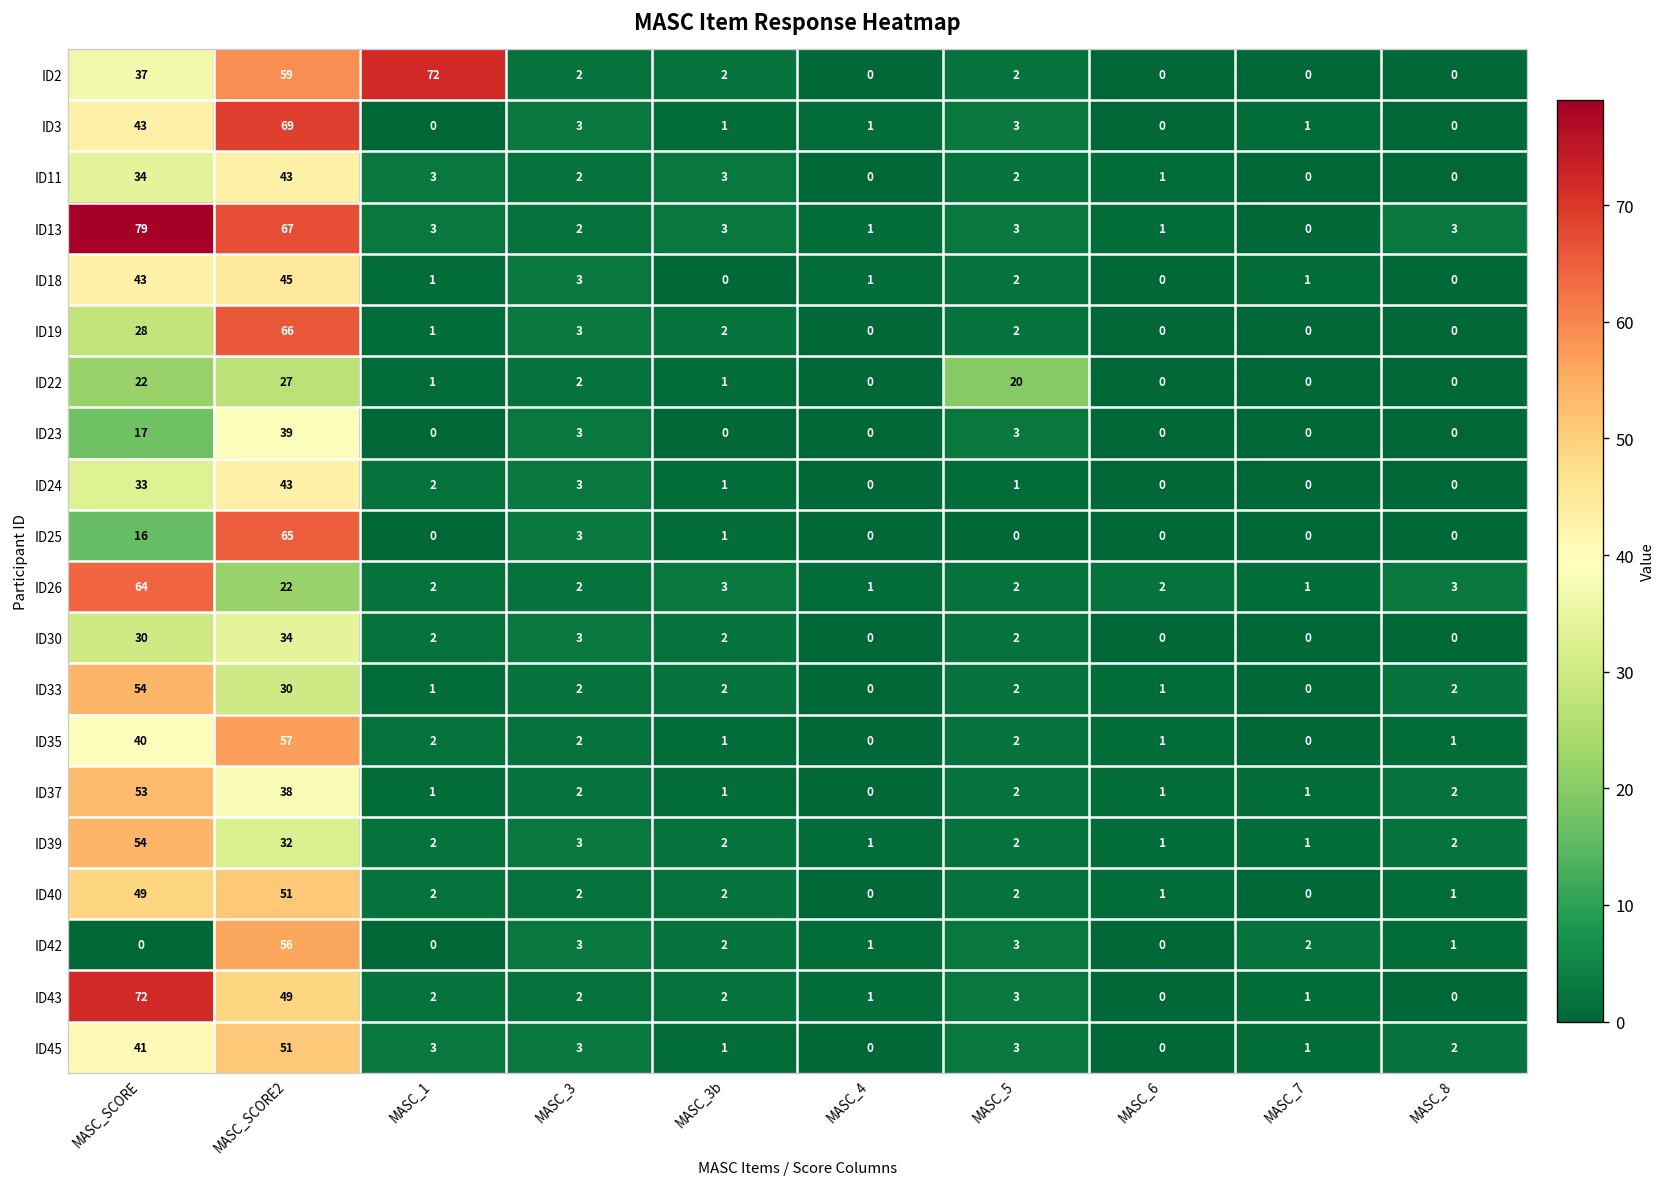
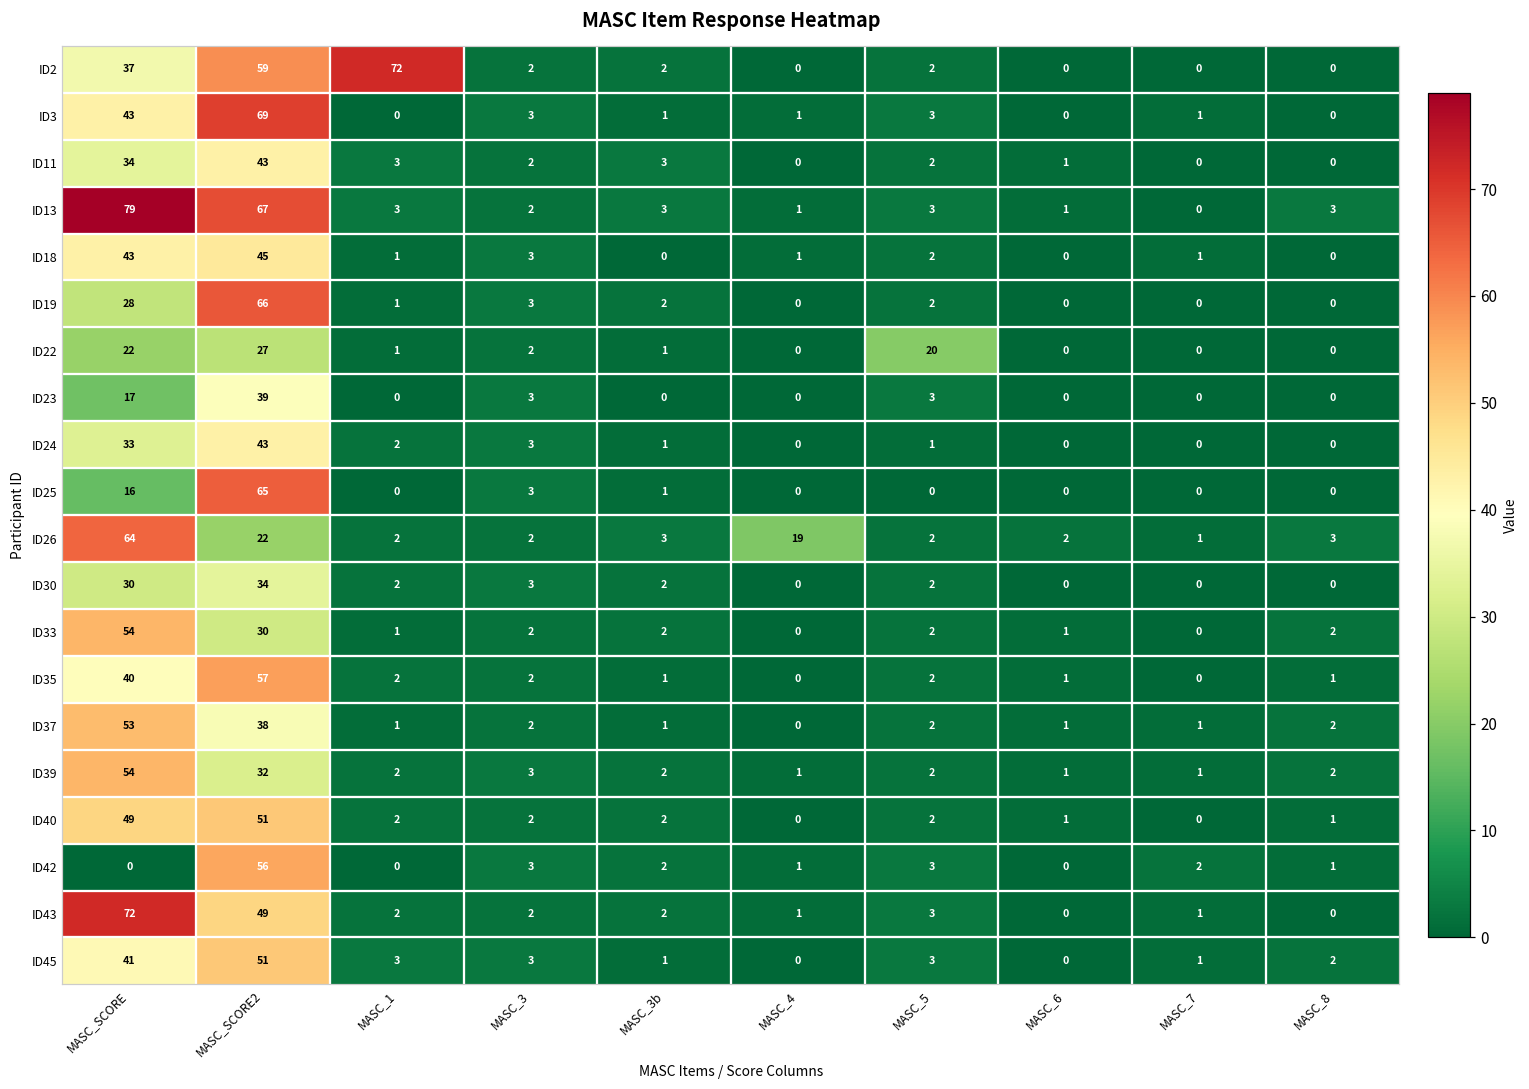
  {
    "ID2": {
      "MASC_SCORE": 37,
      "MASC_SCORE2": 59,
      "MASC_1": 72,
      "MASC_3": 2,
      "MASC_3b": 2,
      "MASC_4": 0,
      "MASC_5": 2,
      "MASC_6": 0,
      "MASC_7": 0,
      "MASC_8": 0
    },
    "ID3": {
      "MASC_SCORE": 43,
      "MASC_SCORE2": 69,
      "MASC_1": 0,
      "MASC_3": 3,
      "MASC_3b": 1,
      "MASC_4": 1,
      "MASC_5": 3,
      "MASC_6": 0,
      "MASC_7": 1,
      "MASC_8": 0
    },
    "ID11": {
      "MASC_SCORE": 34,
      "MASC_SCORE2": 43,
      "MASC_1": 3,
      "MASC_3": 2,
      "MASC_3b": 3,
      "MASC_4": 0,
      "MASC_5": 2,
      "MASC_6": 1,
      "MASC_7": 0,
      "MASC_8": 0
    },
    "ID13": {
      "MASC_SCORE": 79,
      "MASC_SCORE2": 67,
      "MASC_1": 3,
      "MASC_3": 2,
      "MASC_3b": 3,
      "MASC_4": 1,
      "MASC_5": 3,
      "MASC_6": 1,
      "MASC_7": 0,
      "MASC_8": 3
    },
    "ID18": {
      "MASC_SCORE": 43,
      "MASC_SCORE2": 45,
      "MASC_1": 1,
      "MASC_3": 3,
      "MASC_3b": 0,
      "MASC_4": 1,
      "MASC_5": 2,
      "MASC_6": 0,
      "MASC_7": 1,
      "MASC_8": 0
    },
    "ID19": {
      "MASC_SCORE": 28,
      "MASC_SCORE2": 66,
      "MASC_1": 1,
      "MASC_3": 3,
      "MASC_3b": 2,
      "MASC_4": 0,
      "MASC_5": 2,
      "MASC_6": 0,
      "MASC_7": 0,
      "MASC_8": 0
    },
    "ID22": {
      "MASC_SCORE": 22,
      "MASC_SCORE2": 27,
      "MASC_1": 1,
      "MASC_3": 2,
      "MASC_3b": 1,
      "MASC_4": 0,
      "MASC_5": 20,
      "MASC_6": 0,
      "MASC_7": 0,
      "MASC_8": 0
    },
    "ID23": {
      "MASC_SCORE": 17,
      "MASC_SCORE2": 39,
      "MASC_1": 0,
      "MASC_3": 3,
      "MASC_3b": 0,
      "MASC_4": 0,
      "MASC_5": 3,
      "MASC_6": 0,
      "MASC_7": 0,
      "MASC_8": 0
    },
    "ID24": {
      "MASC_SCORE": 33,
      "MASC_SCORE2": 43,
      "MASC_1": 2,
      "MASC_3": 3,
      "MASC_3b": 1,
      "MASC_4": 0,
      "MASC_5": 1,
      "MASC_6": 0,
      "MASC_7": 0,
      "MASC_8": 0
    },
    "ID25": {
      "MASC_SCORE": 16,
      "MASC_SCORE2": 65,
      "MASC_1": 0,
      "MASC_3": 3,
      "MASC_3b": 1,
      "MASC_4": 0,
      "MASC_5": 0,
      "MASC_6": 0,
      "MASC_7": 0,
      "MASC_8": 0
    },
    "ID26": {
      "MASC_SCORE": 64,
      "MASC_SCORE2": 22,
      "MASC_1": 2,
      "MASC_3": 2,
      "MASC_3b": 3,
-     "MASC_4": 1,
+     "MASC_4": 19,
      "MASC_5": 2,
      "MASC_6": 2,
      "MASC_7": 1,
      "MASC_8": 3
    },
    "ID30": {
      "MASC_SCORE": 30,
      "MASC_SCORE2": 34,
      "MASC_1": 2,
      "MASC_3": 3,
      "MASC_3b": 2,
      "MASC_4": 0,
      "MASC_5": 2,
      "MASC_6": 0,
      "MASC_7": 0,
      "MASC_8": 0
    },
    "ID33": {
      "MASC_SCORE": 54,
      "MASC_SCORE2": 30,
      "MASC_1": 1,
      "MASC_3": 2,
      "MASC_3b": 2,
      "MASC_4": 0,
      "MASC_5": 2,
      "MASC_6": 1,
      "MASC_7": 0,
      "MASC_8": 2
    },
    "ID35": {
      "MASC_SCORE": 40,
      "MASC_SCORE2": 57,
      "MASC_1": 2,
      "MASC_3": 2,
      "MASC_3b": 1,
      "MASC_4": 0,
      "MASC_5": 2,
      "MASC_6": 1,
      "MASC_7": 0,
      "MASC_8": 1
    },
    "ID37": {
      "MASC_SCORE": 53,
      "MASC_SCORE2": 38,
      "MASC_1": 1,
      "MASC_3": 2,
      "MASC_3b": 1,
      "MASC_4": 0,
      "MASC_5": 2,
      "MASC_6": 1,
      "MASC_7": 1,
      "MASC_8": 2
    },
    "ID39": {
      "MASC_SCORE": 54,
      "MASC_SCORE2": 32,
      "MASC_1": 2,
      "MASC_3": 3,
      "MASC_3b": 2,
      "MASC_4": 1,
      "MASC_5": 2,
      "MASC_6": 1,
      "MASC_7": 1,
      "MASC_8": 2
    },
    "ID40": {
      "MASC_SCORE": 49,
      "MASC_SCORE2": 51,
      "MASC_1": 2,
      "MASC_3": 2,
      "MASC_3b": 2,
      "MASC_4": 0,
      "MASC_5": 2,
      "MASC_6": 1,
      "MASC_7": 0,
      "MASC_8": 1
    },
    "ID42": {
      "MASC_SCORE": 0,
      "MASC_SCORE2": 56,
      "MASC_1": 0,
      "MASC_3": 3,
      "MASC_3b": 2,
      "MASC_4": 1,
      "MASC_5": 3,
      "MASC_6": 0,
      "MASC_7": 2,
      "MASC_8": 1
    },
    "ID43": {
      "MASC_SCORE": 72,
      "MASC_SCORE2": 49,
      "MASC_1": 2,
      "MASC_3": 2,
      "MASC_3b": 2,
      "MASC_4": 1,
      "MASC_5": 3,
      "MASC_6": 0,
      "MASC_7": 1,
      "MASC_8": 0
    },
    "ID45": {
      "MASC_SCORE": 41,
      "MASC_SCORE2": 51,
      "MASC_1": 3,
      "MASC_3": 3,
      "MASC_3b": 1,
      "MASC_4": 0,
      "MASC_5": 3,
      "MASC_6": 0,
      "MASC_7": 1,
      "MASC_8": 2
    }
  }
